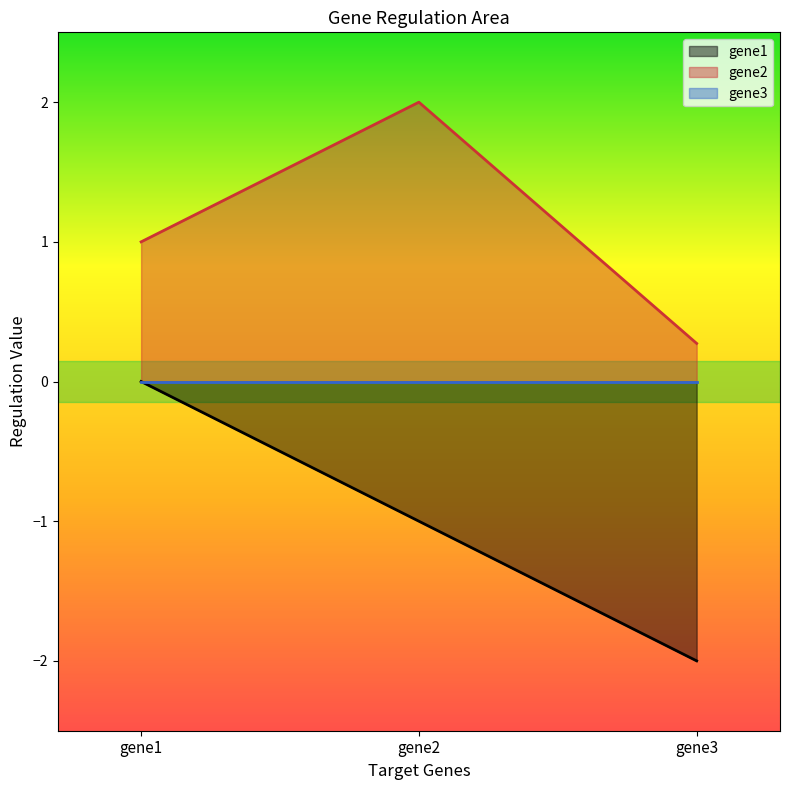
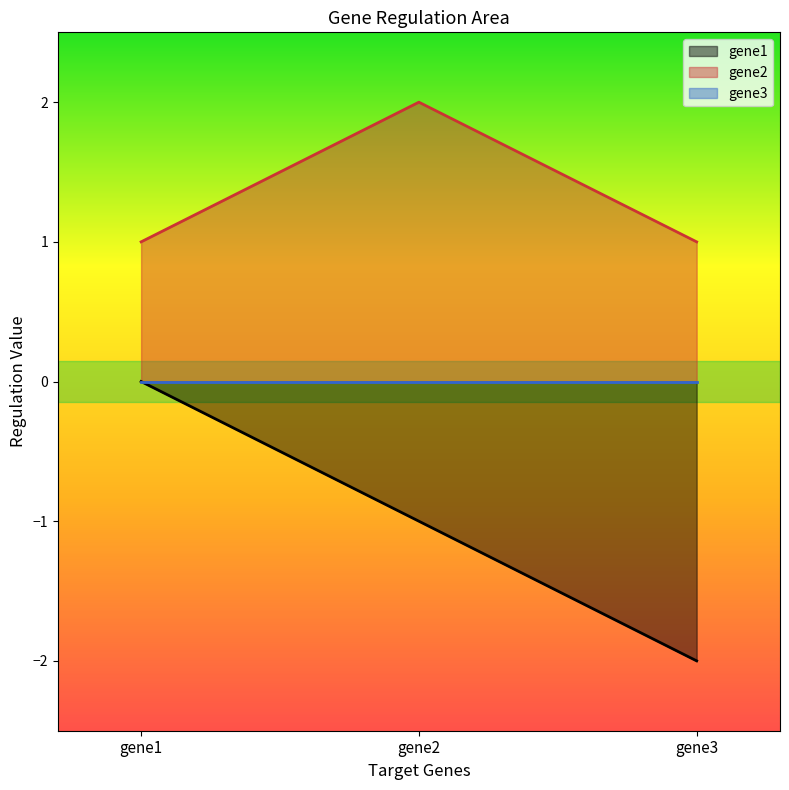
  {
    "gene2": {
      "gene1": 1.00,
      "gene2": 2.00,
-     "gene3": 0.27
+     "gene3": 1.00
    },
    "gene3": {
      "gene2": 0.00,
      "gene3": 0.00
    }
  }
